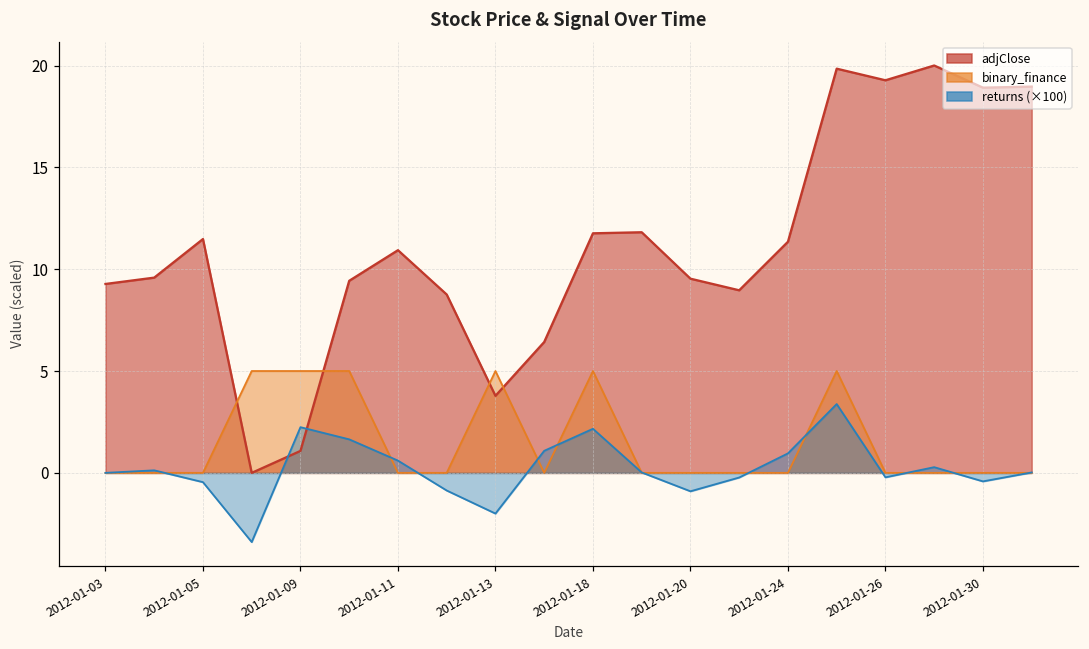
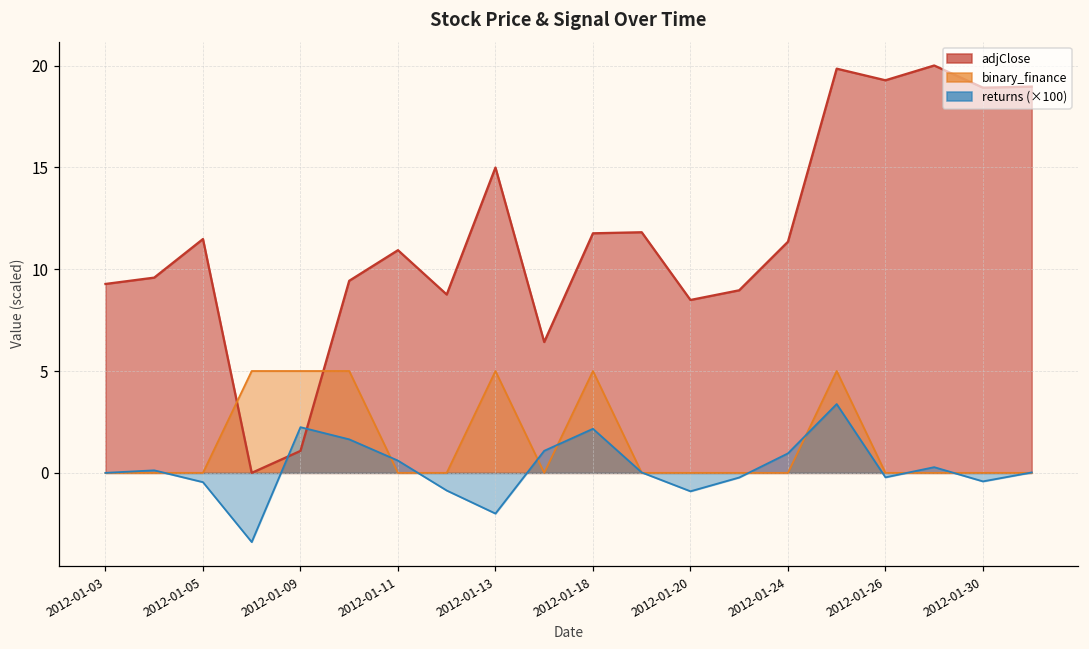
  {
    "adjClose": {
      "2012-01-03": 9.3,
      "2012-01-05": 11.5,
      "2012-01-09": 1.1,
      "2012-01-11": 10.9,
-     "2012-01-13": 3.8,
+     "2012-01-13": 15.0,
      "2012-01-18": 11.8,
-     "2012-01-20": 9.5,
+     "2012-01-20": 8.5,
      "2012-01-24": 11.3,
      "2012-01-26": 19.3
    },
    "binary_finance": {
      "2012-01-09": 5.0,
      "2012-01-11": 0.0,
      "2012-01-13": 5.0,
      "2012-01-18": 5.0,
      "2012-01-24": 0.0
    }
  }
